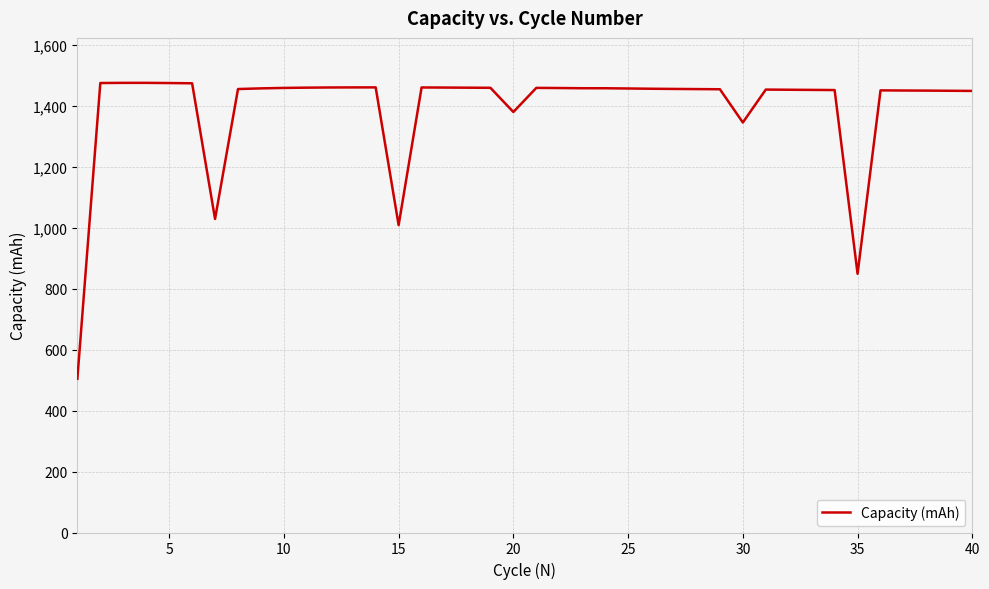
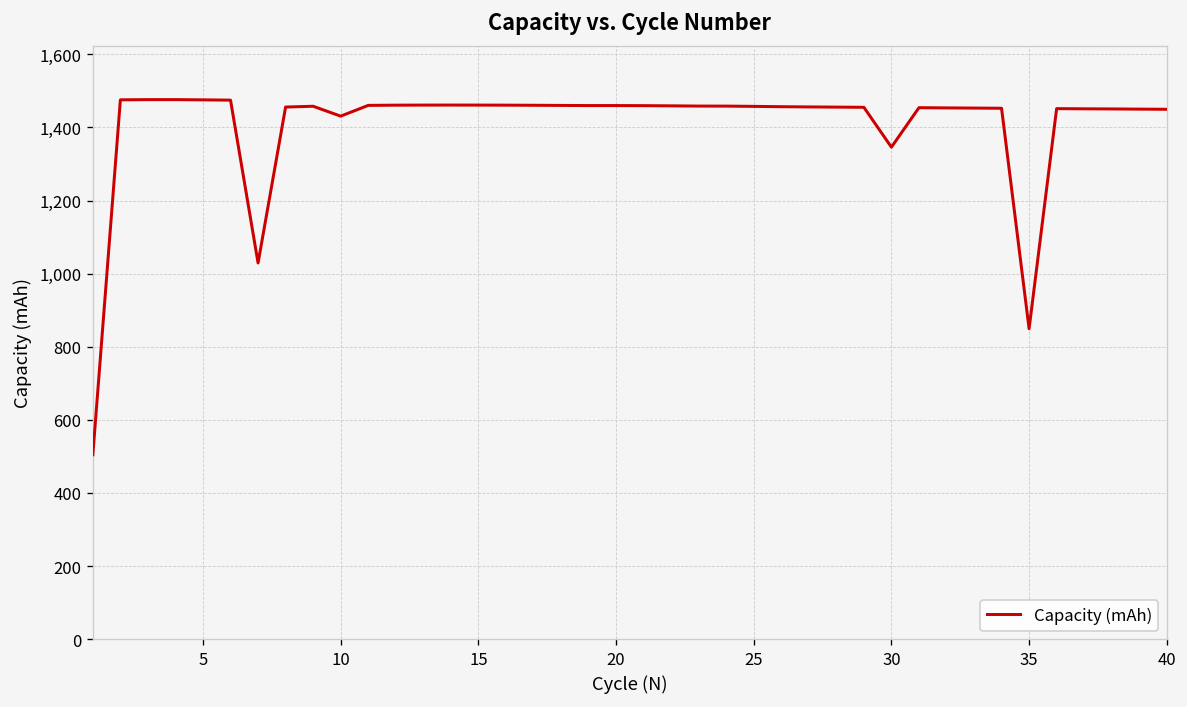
  {
    "5": "1,480",
-   "10": "1,460",
-   "15": "1,010",
-   "20": "1,380",
+   "10": "1,430",
+   "15": "1,460",
+   "20": "1,460",
    "25": "1,460",
    "30": "1,350",
    "35": "850",
    "40": "1,450"
  }
